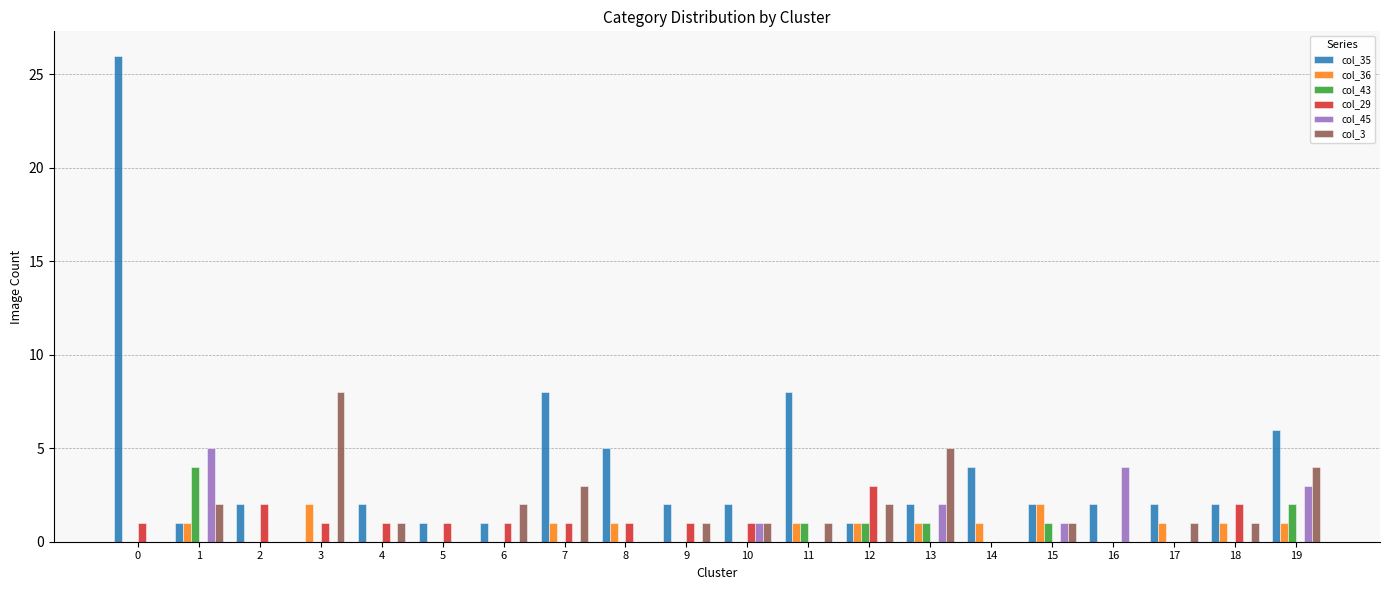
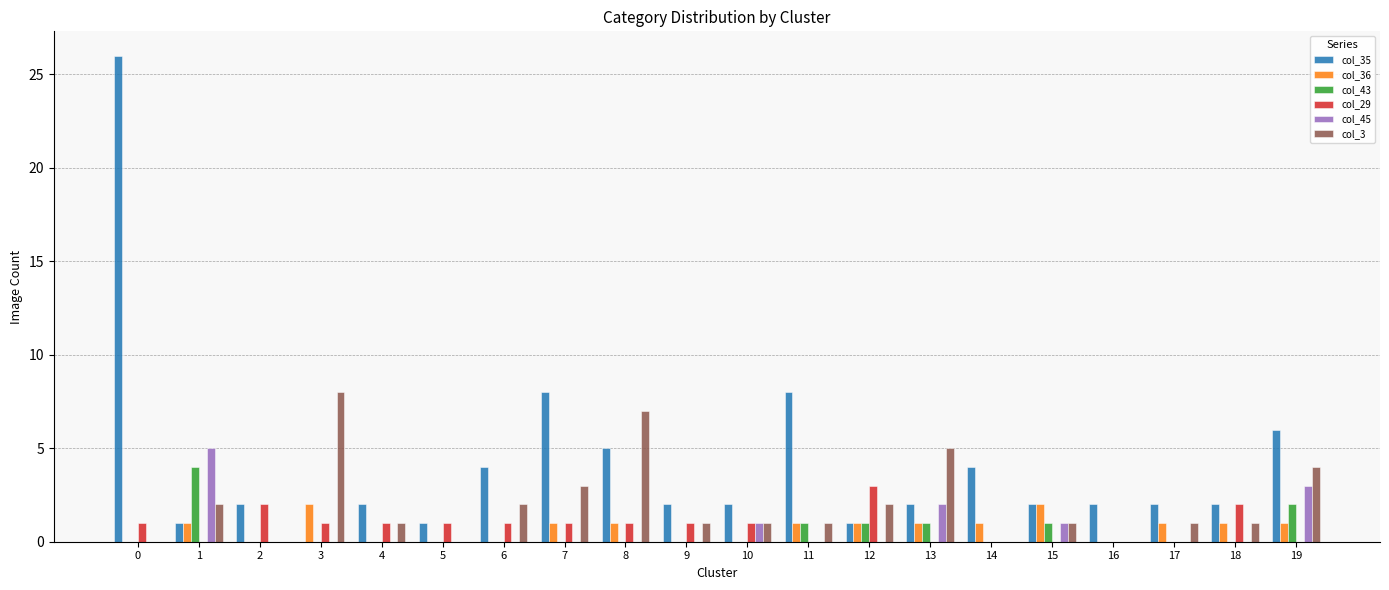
  {
    "col_35": {
      "0": 26,
      "1": 1,
      "2": 2,
      "3": 0,
      "4": 2,
      "5": 1,
-     "6": 1,
+     "6": 4,
      "7": 8,
      "8": 5,
      "9": 2,
      "10": 2,
      "11": 8,
      "12": 1,
      "13": 2,
      "14": 4,
      "15": 2,
      "16": 2,
      "17": 2,
      "18": 2,
      "19": 6
    },
    "col_36": {
      "0": 0,
      "1": 1,
      "2": 0,
      "3": 2,
      "4": 0,
      "5": 0,
      "6": 0,
      "7": 1,
      "8": 1,
      "9": 0,
      "10": 0,
      "11": 1,
      "12": 1,
      "13": 1,
      "14": 1,
      "15": 2,
      "16": 0,
      "17": 1,
      "18": 1,
      "19": 1
    },
    "col_43": {
      "0": 0,
      "1": 4,
      "2": 0,
      "3": 0,
      "4": 0,
      "5": 0,
      "6": 0,
      "7": 0,
      "8": 0,
      "9": 0,
      "10": 0,
      "11": 1,
      "12": 1,
      "13": 1,
      "14": 0,
      "15": 1,
      "16": 0,
      "17": 0,
      "18": 0,
      "19": 2
    },
    "col_29": {
      "0": 1,
      "1": 0,
      "2": 2,
      "3": 1,
      "4": 1,
      "5": 1,
      "6": 1,
      "7": 1,
      "8": 1,
      "9": 1,
      "10": 1,
      "11": 0,
      "12": 3,
      "13": 0,
      "14": 0,
      "15": 0,
      "16": 0,
      "17": 0,
      "18": 2,
      "19": 0
    },
    "col_45": {
      "0": 0,
      "1": 5,
      "2": 0,
      "3": 0,
      "4": 0,
      "5": 0,
      "6": 0,
      "7": 0,
      "8": 0,
      "9": 0,
      "10": 1,
      "11": 0,
      "12": 0,
      "13": 2,
      "14": 0,
      "15": 1,
-     "16": 4,
+     "16": 0,
      "17": 0,
      "18": 0,
      "19": 3
    },
    "col_3": {
      "0": 0,
      "1": 2,
      "2": 0,
      "3": 8,
      "4": 1,
      "5": 0,
      "6": 2,
      "7": 3,
-     "8": 0,
+     "8": 7,
      "9": 1,
      "10": 1,
      "11": 1,
      "12": 2,
      "13": 5,
      "14": 0,
      "15": 1,
      "16": 0,
      "17": 1,
      "18": 1,
      "19": 4
    }
  }
